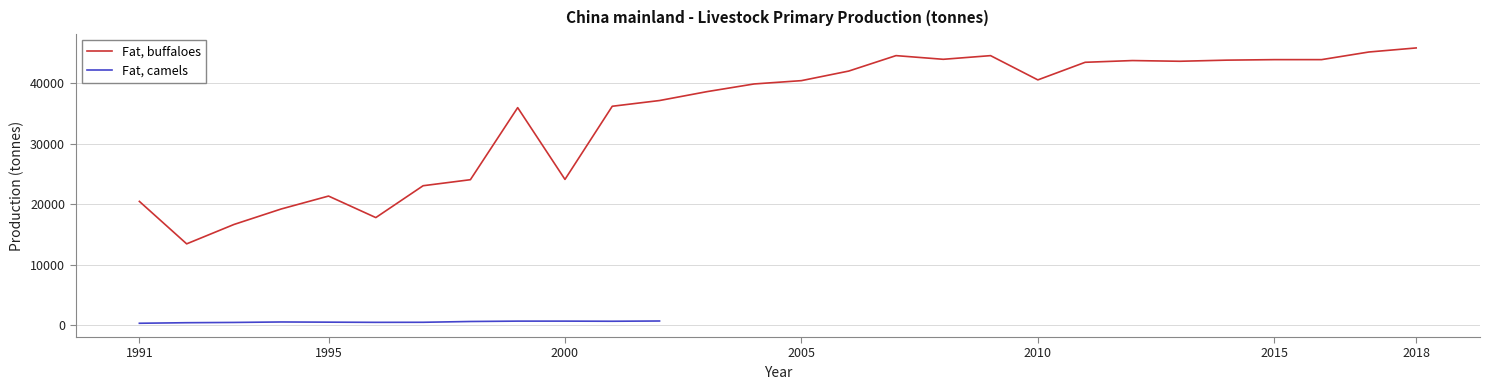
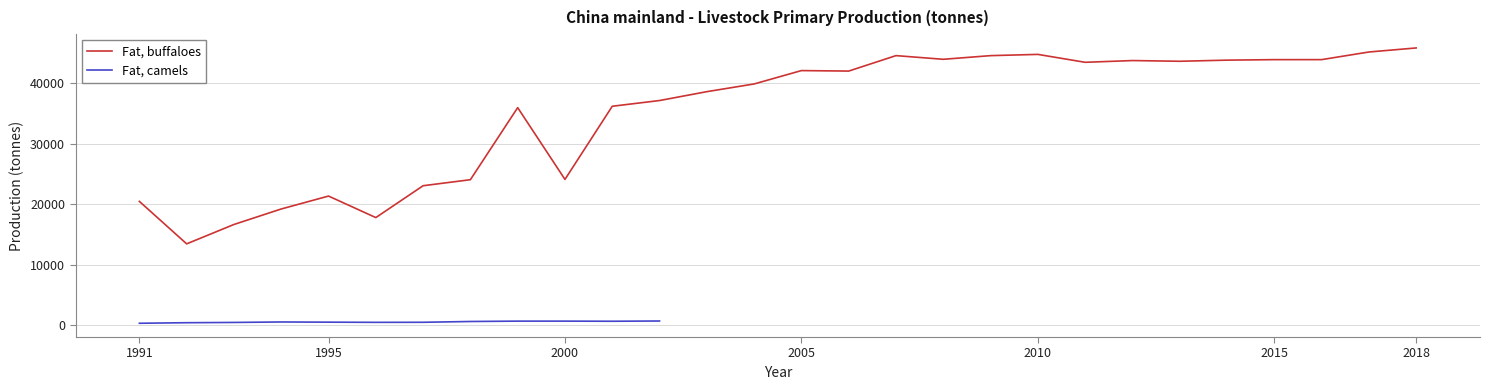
  {
    "Fat, buffaloes": {
      "1991": 20000,
      "1995": 21000,
      "2000": 24000,
-     "2005": 40000,
-     "2010": 41000,
+     "2005": 42000,
+     "2010": 45000,
      "2015": 44000,
      "2018": 46000
    },
    "Fat, camels": {
      "1991": 0,
      "1995": 1000,
      "2000": 1000
    }
  }
